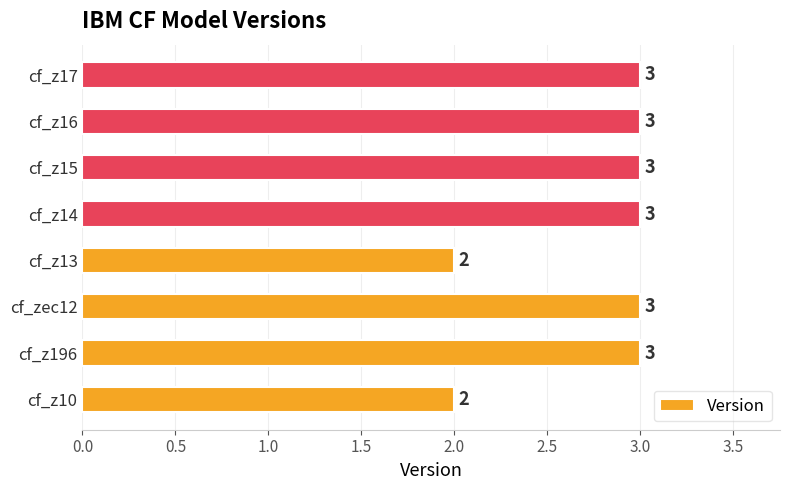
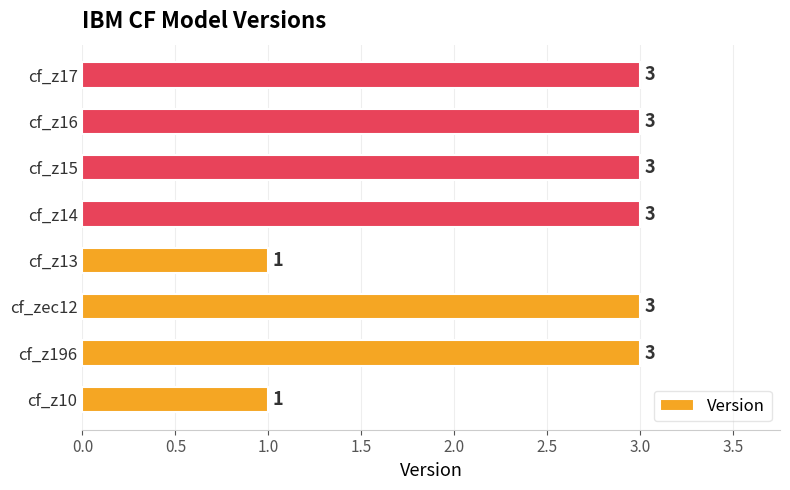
  {
    "cf_z17": 3,
    "cf_z16": 3,
    "cf_z15": 3,
    "cf_z14": 3,
-   "cf_z13": 2,
+   "cf_z13": 1,
    "cf_zec12": 3,
    "cf_z196": 3,
-   "cf_z10": 2
+   "cf_z10": 1
  }
